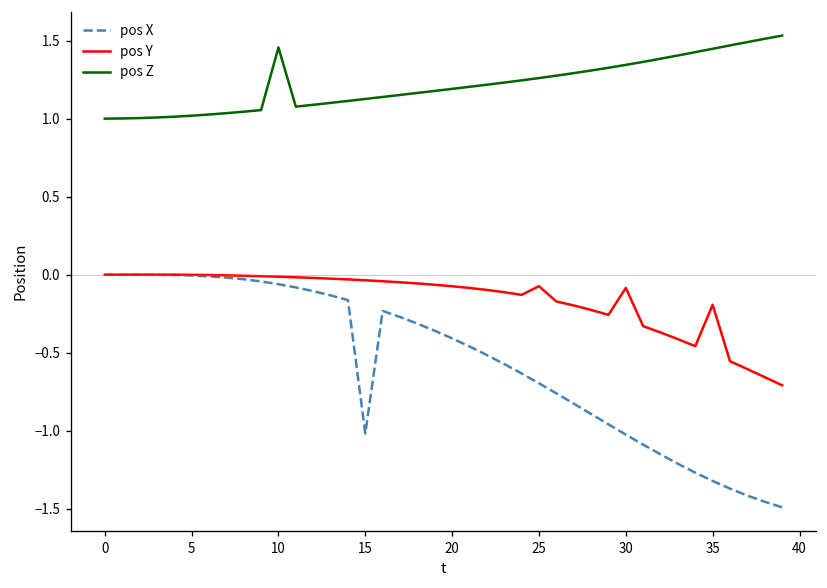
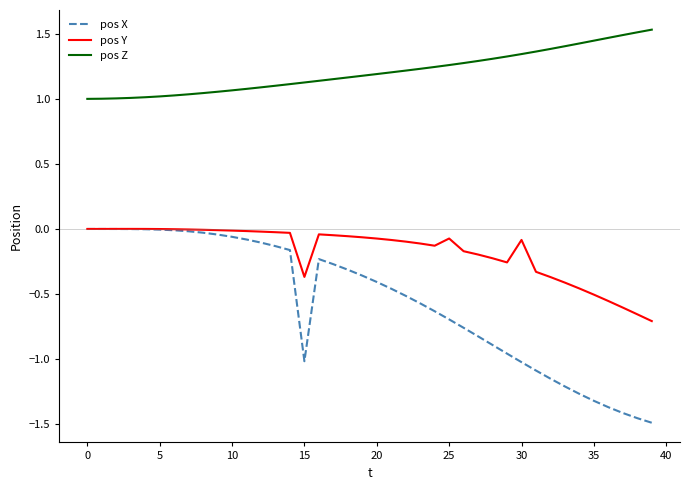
  {
    "pos X": {
      "10": -0.06,
      "15": -1.02,
      "20": -0.41,
      "25": -0.70,
      "30": -1.02,
      "35": -1.32
    },
    "pos Y": {
      "10": -0.01,
-     "15": -0.04,
+     "15": -0.37,
      "20": -0.07,
      "25": -0.07,
      "30": -0.08,
-     "35": -0.19
+     "35": -0.50
    },
    "pos Z": {
      "0": 1.00,
      "5": 1.02,
-     "10": 1.46,
+     "10": 1.07,
      "15": 1.13,
      "20": 1.19,
      "25": 1.26,
      "30": 1.34,
      "35": 1.45
    }
  }
